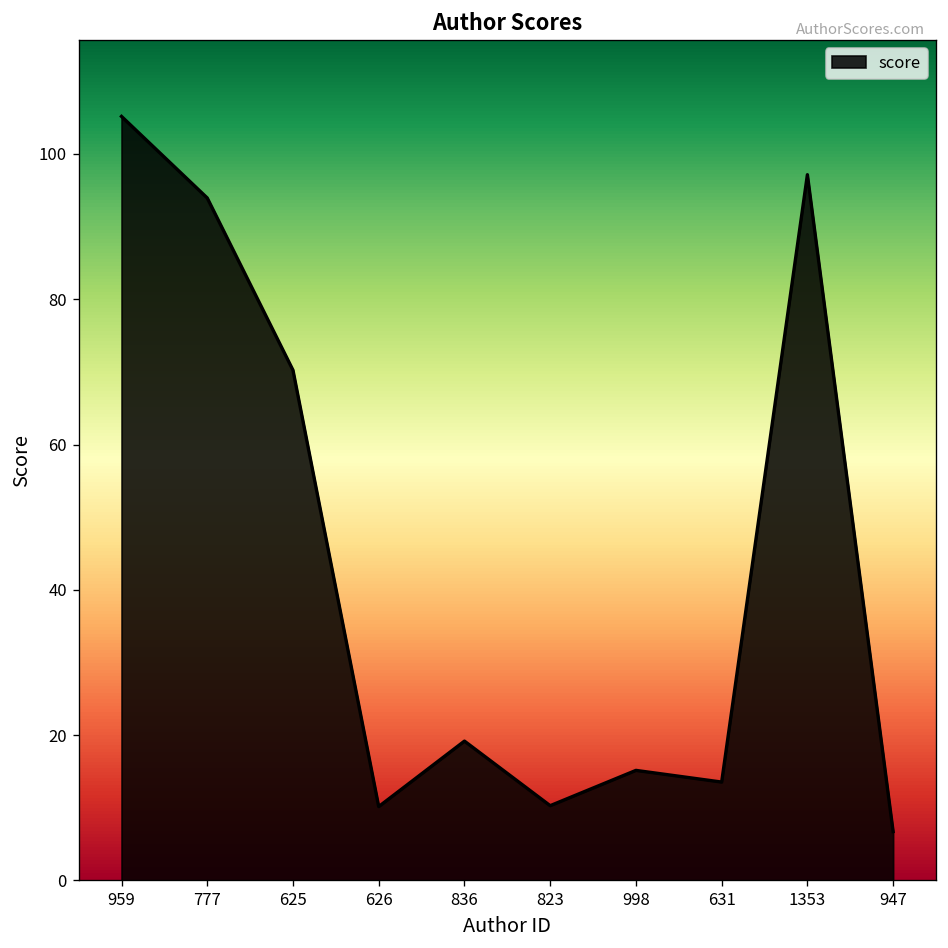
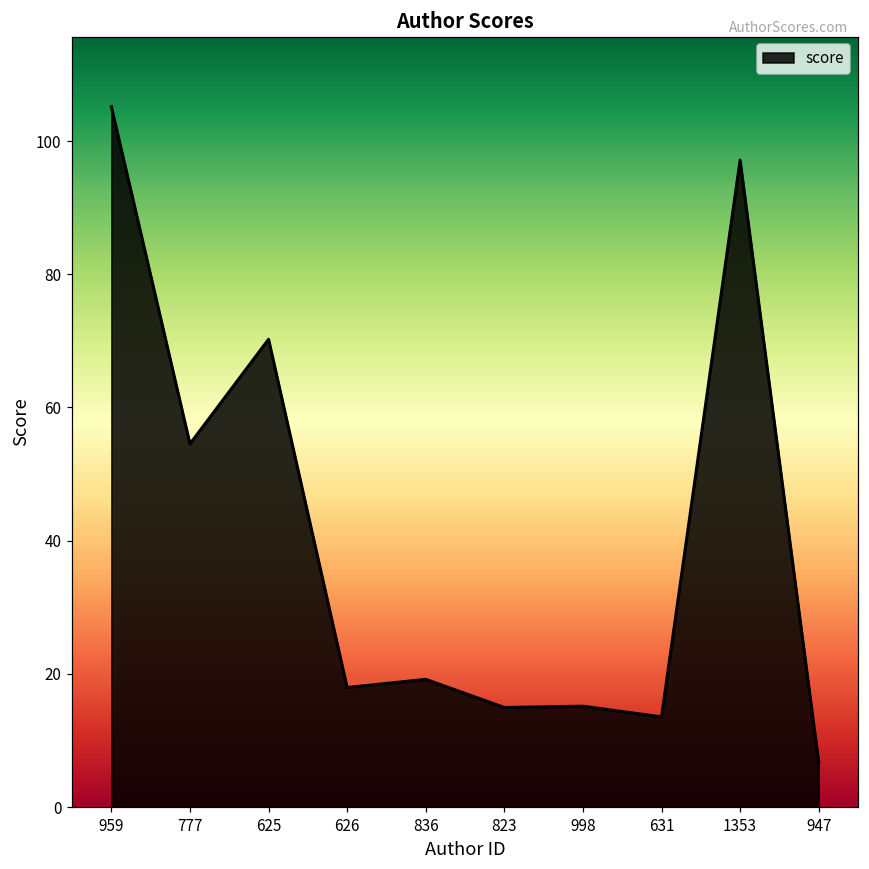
  {
    "959": 105,
-   "777": 94,
+   "777": 55,
    "625": 70,
-   "626": 10,
+   "626": 18,
    "836": 19,
-   "823": 10,
+   "823": 15,
    "998": 15,
    "631": 14,
    "1353": 97,
    "947": 7
  }
